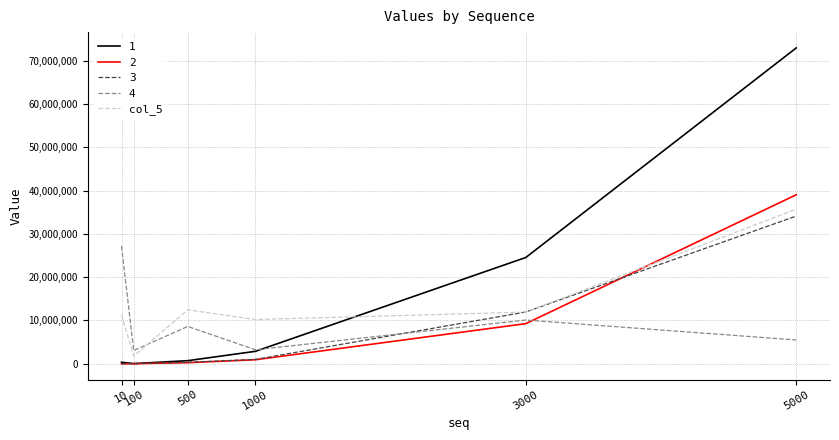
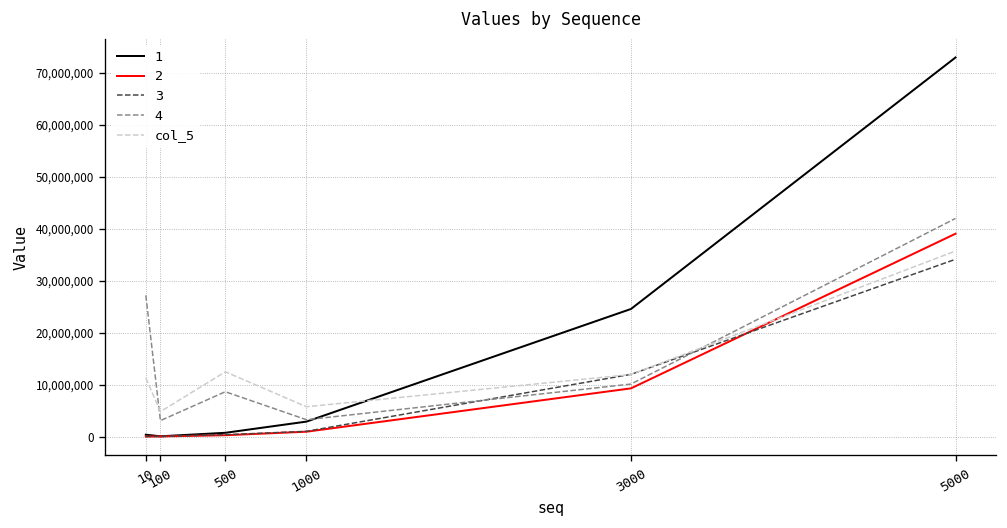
  {
    "1": {
      "3000": "25,000,000",
      "5000": "73,000,000"
    },
    "2": {
      "3000": "9,000,000",
      "5000": "39,000,000"
    },
    "3": {
      "5000": "34,000,000"
    },
    "4": {
      "10": "27,000,000",
      "100": "3,000,000",
      "500": "9,000,000",
      "3000": "10,000,000",
-     "5000": "5,000,000"
+     "5000": "42,000,000"
    },
    "col_5": {
      "10": "11,000,000",
-     "100": "2,000,000",
+     "100": "5,000,000",
      "500": "12,000,000",
-     "1000": "10,000,000",
+     "1000": "6,000,000",
      "5000": "36,000,000"
    }
  }
